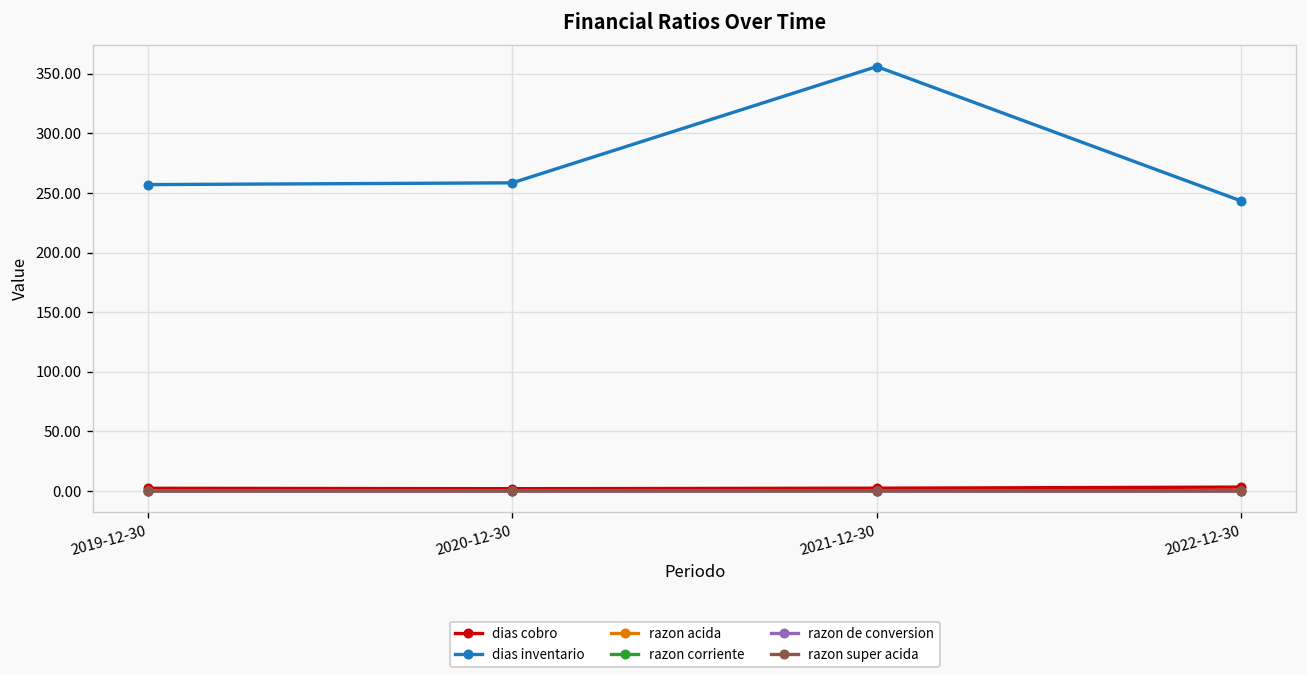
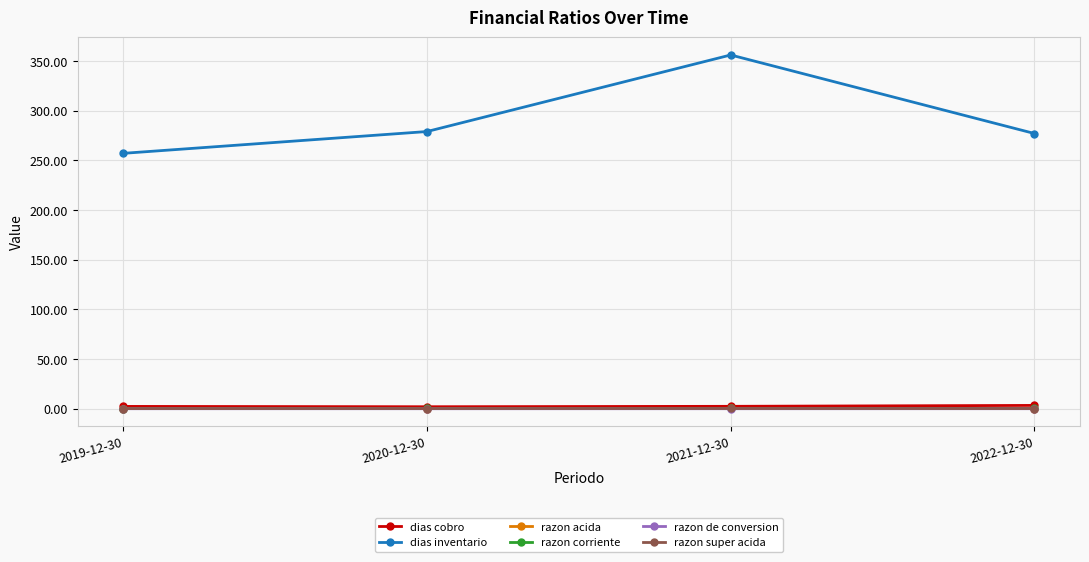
  {
    "dias cobro": {
      "2022-12-30": 0
    },
    "dias inventario": {
      "2019-12-30": 260,
-     "2020-12-30": 260,
+     "2020-12-30": 280,
      "2021-12-30": 360,
-     "2022-12-30": 240
+     "2022-12-30": 280
    },
    "razon super acida": {
      "2022-12-30": 0
    }
  }
